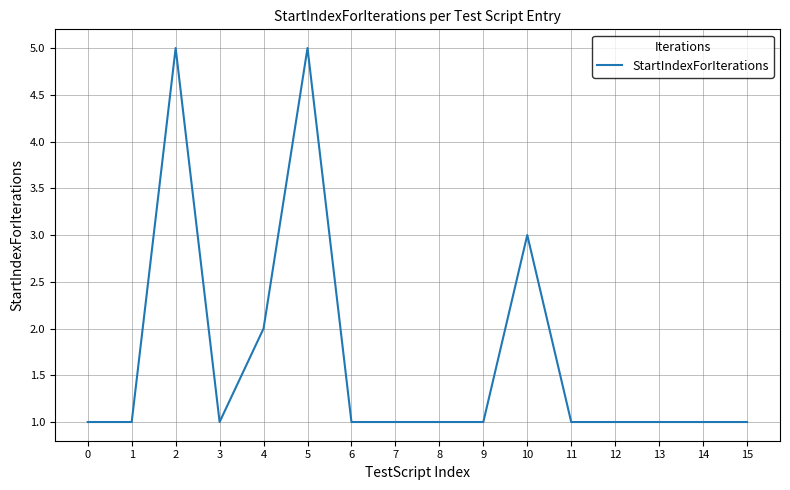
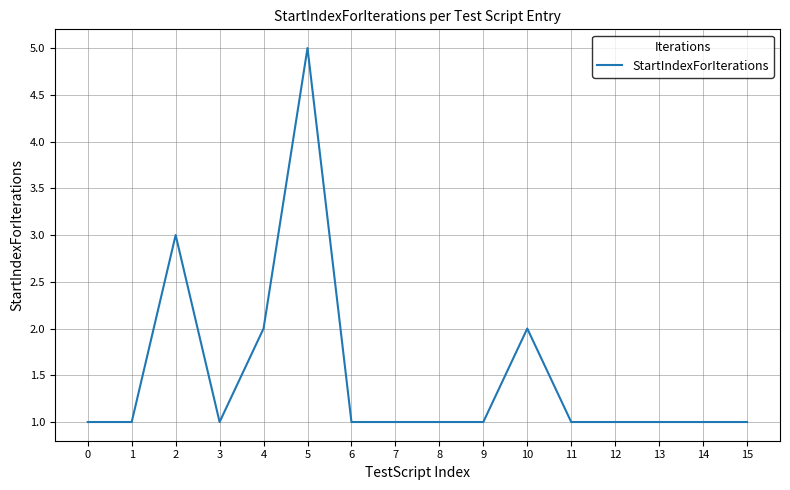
  {
    "0": 1,
    "1": 1,
-   "2": 5,
+   "2": 3,
    "3": 1,
    "4": 2,
    "5": 5,
    "6": 1,
    "7": 1,
    "8": 1,
    "9": 1,
-   "10": 3,
+   "10": 2,
    "11": 1,
    "12": 1,
    "13": 1,
    "14": 1,
    "15": 1
  }
